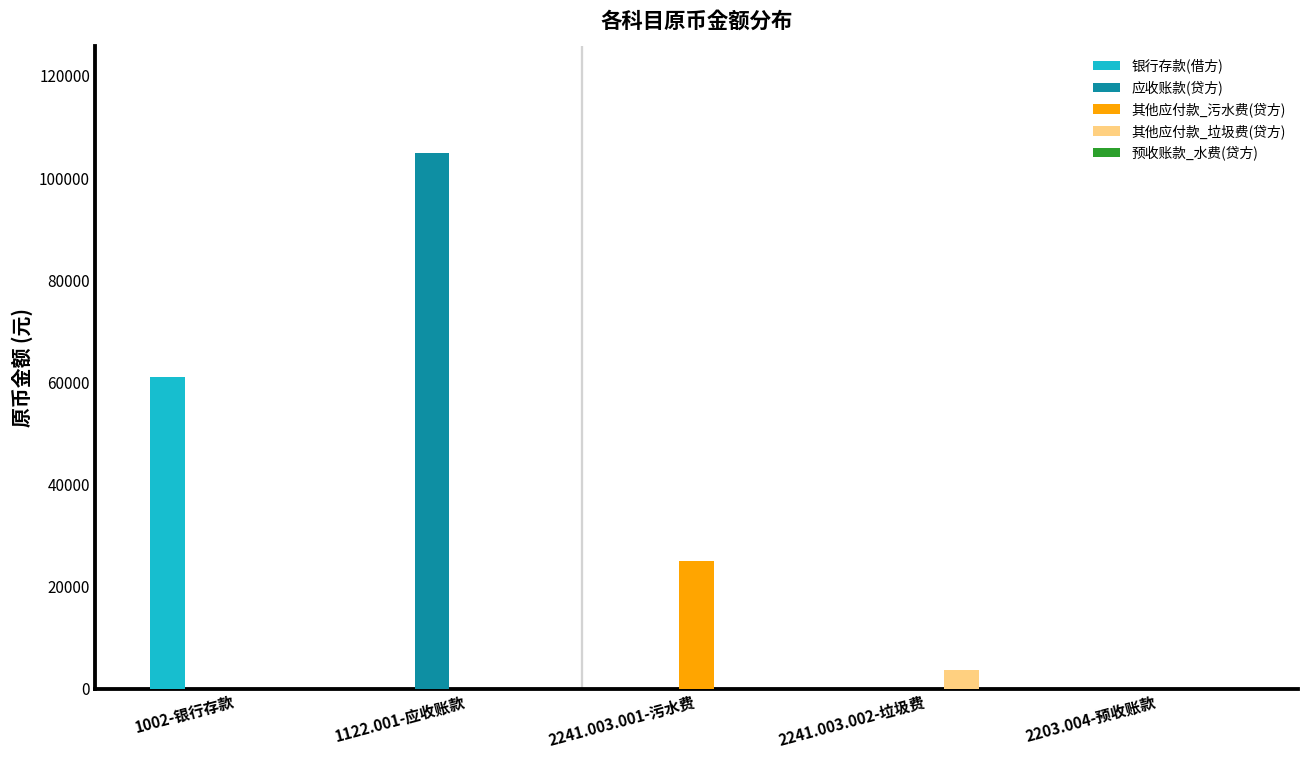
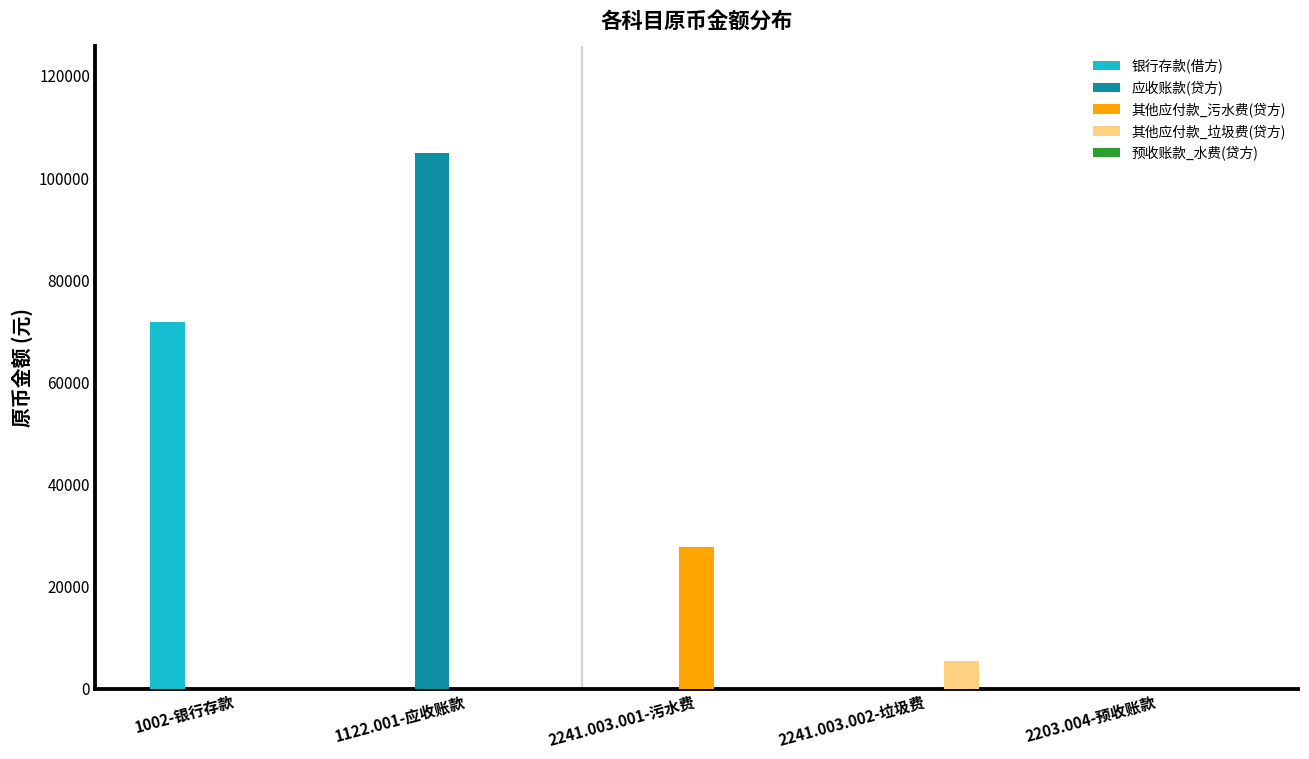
  {
    "银行存款(借方)": {
-     "1002-银行存款": 61000,
+     "1002-银行存款": 72000,
      "1122.001-应收账款": 0,
      "2241.003.001-污水费": 0,
      "2241.003.002-垃圾费": 0,
      "2203.004-预收账款": 0
    },
    "应收账款(贷方)": {
      "1002-银行存款": 0,
      "1122.001-应收账款": 105000,
      "2241.003.001-污水费": 0,
      "2241.003.002-垃圾费": 0,
      "2203.004-预收账款": 0
    },
    "其他应付款_污水费(贷方)": {
      "1002-银行存款": 0,
      "1122.001-应收账款": 0,
-     "2241.003.001-污水费": 25000,
+     "2241.003.001-污水费": 28000,
      "2241.003.002-垃圾费": 0,
      "2203.004-预收账款": 0
    },
    "其他应付款_垃圾费(贷方)": {
      "1002-银行存款": 0,
      "1122.001-应收账款": 0,
      "2241.003.001-污水费": 0,
-     "2241.003.002-垃圾费": 4000,
+     "2241.003.002-垃圾费": 5000,
      "2203.004-预收账款": 0
    },
    "预收账款_水费(贷方)": {
      "1002-银行存款": 0,
      "1122.001-应收账款": 0,
      "2241.003.001-污水费": 0,
      "2241.003.002-垃圾费": 0
    }
  }
